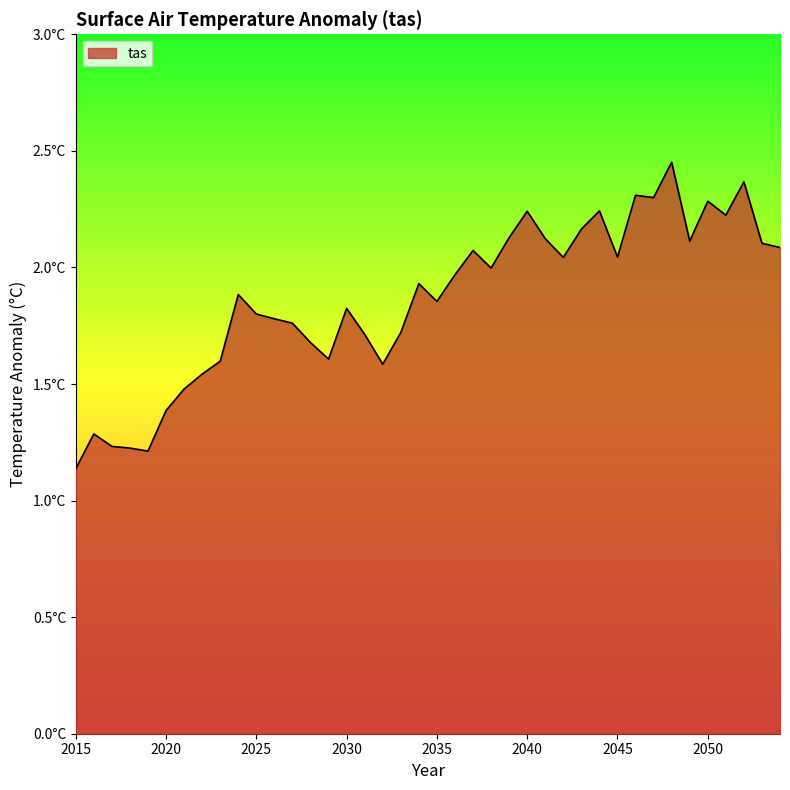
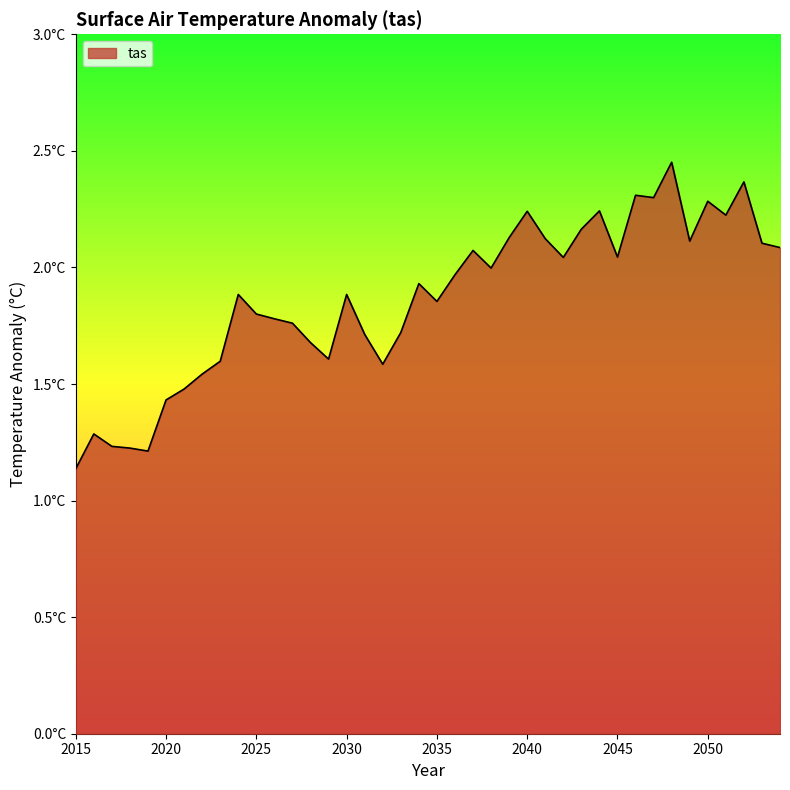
  {
    "2015": "1.14°C",
-   "2020": "1.39°C",
+   "2020": "1.43°C",
    "2025": "1.80°C",
-   "2030": "1.82°C",
+   "2030": "1.88°C",
    "2035": "1.85°C",
    "2040": "2.24°C",
    "2045": "2.04°C",
    "2050": "2.28°C"
  }
